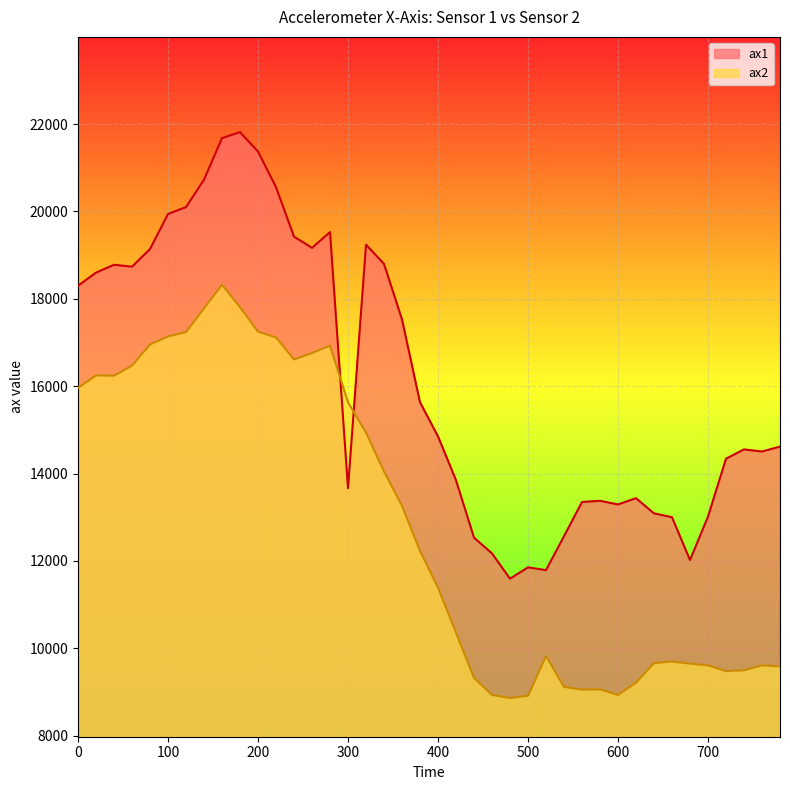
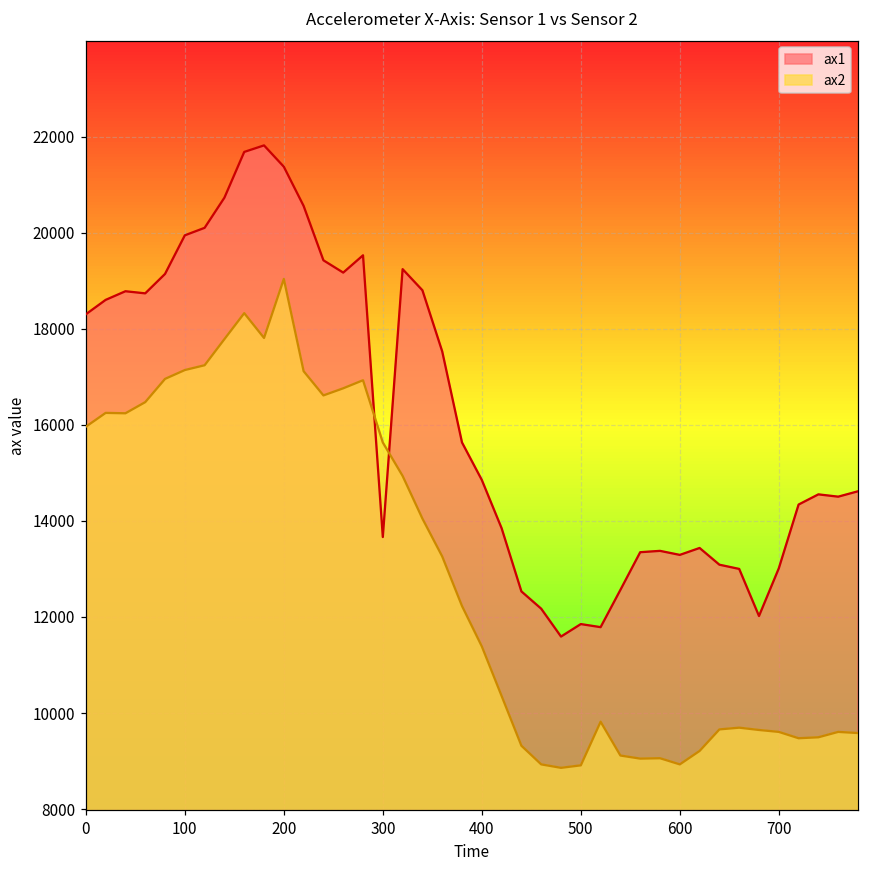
  {
    "ax1": {
      "0": 18300,
      "100": 19900,
      "200": 21400,
      "300": 13700,
      "400": 14900,
      "500": 11900,
      "600": 13300,
      "700": 13000
    },
    "ax2": {
      "0": 16000,
      "100": 17100,
-     "200": 17200,
+     "200": 19000,
      "300": 15600,
      "400": 11400,
      "500": 8900,
      "600": 8900,
      "700": 9600
    }
  }
